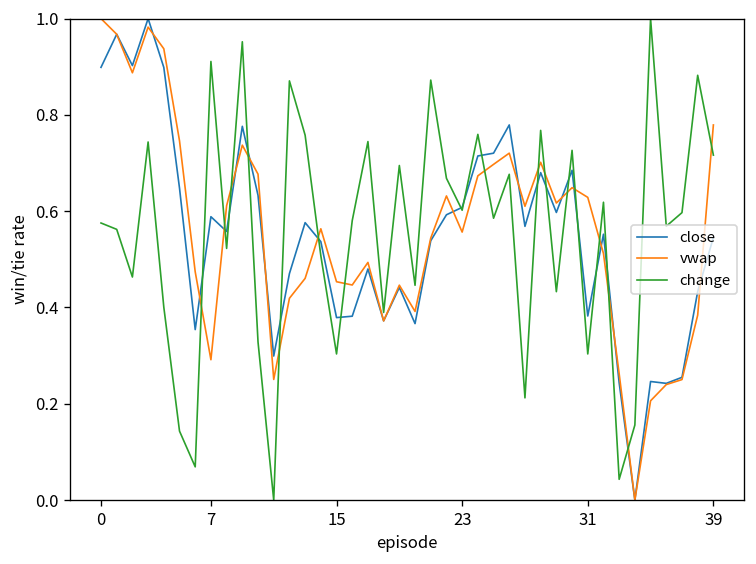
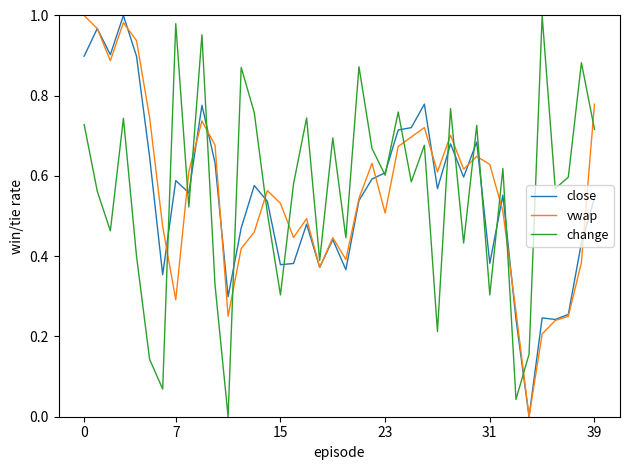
  {
    "close": {
      "0": 0.90,
      "7": 0.59,
      "15": 0.38,
      "31": 0.38
    },
    "vwap": {
      "0": 1.00,
      "7": 0.29,
-     "15": 0.45,
-     "23": 0.56,
+     "15": 0.53,
+     "23": 0.51,
      "31": 0.63,
      "39": 0.78
    },
    "change": {
-     "0": 0.58,
-     "7": 0.91,
+     "0": 0.73,
+     "7": 0.98,
      "15": 0.30,
      "31": 0.30,
      "39": 0.72
    }
  }
